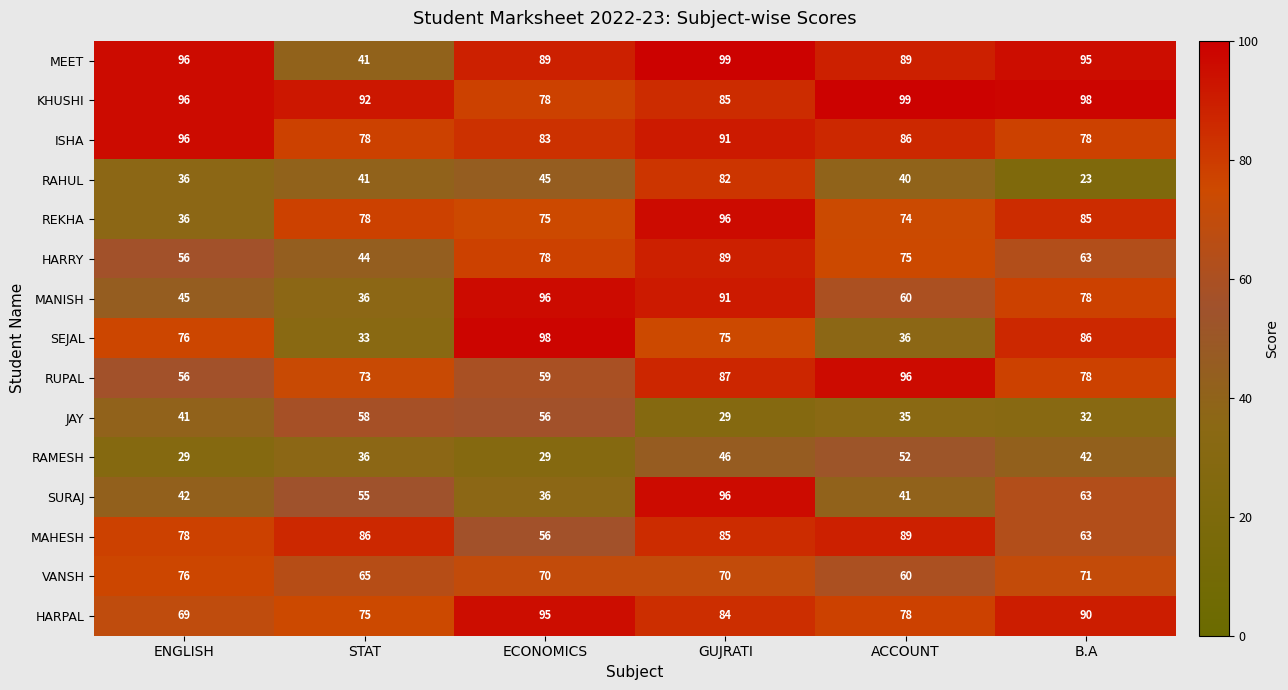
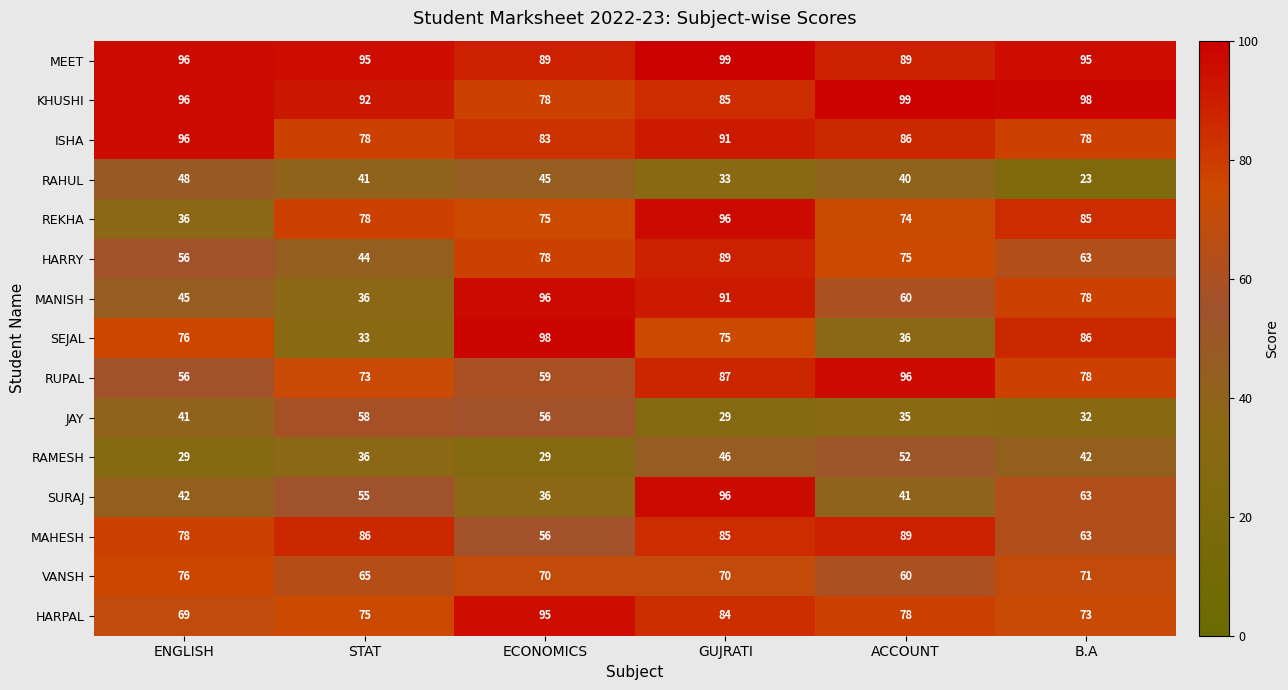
  {
    "MEET": {
      "ENGLISH": 96,
-     "STAT": 41,
+     "STAT": 95,
      "ECONOMICS": 89,
      "GUJRATI": 99,
      "ACCOUNT": 89,
      "B.A": 95
    },
    "KHUSHI": {
      "ENGLISH": 96,
      "STAT": 92,
      "ECONOMICS": 78,
      "GUJRATI": 85,
      "ACCOUNT": 99,
      "B.A": 98
    },
    "ISHA": {
      "ENGLISH": 96,
      "STAT": 78,
      "ECONOMICS": 83,
      "GUJRATI": 91,
      "ACCOUNT": 86,
      "B.A": 78
    },
    "RAHUL": {
-     "ENGLISH": 36,
+     "ENGLISH": 48,
      "STAT": 41,
      "ECONOMICS": 45,
-     "GUJRATI": 82,
+     "GUJRATI": 33,
      "ACCOUNT": 40,
      "B.A": 23
    },
    "REKHA": {
      "ENGLISH": 36,
      "STAT": 78,
      "ECONOMICS": 75,
      "GUJRATI": 96,
      "ACCOUNT": 74,
      "B.A": 85
    },
    "HARRY": {
      "ENGLISH": 56,
      "STAT": 44,
      "ECONOMICS": 78,
      "GUJRATI": 89,
      "ACCOUNT": 75,
      "B.A": 63
    },
    "MANISH": {
      "ENGLISH": 45,
      "STAT": 36,
      "ECONOMICS": 96,
      "GUJRATI": 91,
      "ACCOUNT": 60,
      "B.A": 78
    },
    "SEJAL": {
      "ENGLISH": 76,
      "STAT": 33,
      "ECONOMICS": 98,
      "GUJRATI": 75,
      "ACCOUNT": 36,
      "B.A": 86
    },
    "RUPAL": {
      "ENGLISH": 56,
      "STAT": 73,
      "ECONOMICS": 59,
      "GUJRATI": 87,
      "ACCOUNT": 96,
      "B.A": 78
    },
    "JAY": {
      "ENGLISH": 41,
      "STAT": 58,
      "ECONOMICS": 56,
      "GUJRATI": 29,
      "ACCOUNT": 35,
      "B.A": 32
    },
    "RAMESH": {
      "ENGLISH": 29,
      "STAT": 36,
      "ECONOMICS": 29,
      "GUJRATI": 46,
      "ACCOUNT": 52,
      "B.A": 42
    },
    "SURAJ": {
      "ENGLISH": 42,
      "STAT": 55,
      "ECONOMICS": 36,
      "GUJRATI": 96,
      "ACCOUNT": 41,
      "B.A": 63
    },
    "MAHESH": {
      "ENGLISH": 78,
      "STAT": 86,
      "ECONOMICS": 56,
      "GUJRATI": 85,
      "ACCOUNT": 89,
      "B.A": 63
    },
    "VANSH": {
      "ENGLISH": 76,
      "STAT": 65,
      "ECONOMICS": 70,
      "GUJRATI": 70,
      "ACCOUNT": 60,
      "B.A": 71
    },
    "HARPAL": {
      "ENGLISH": 69,
      "STAT": 75,
      "ECONOMICS": 95,
      "GUJRATI": 84,
      "ACCOUNT": 78,
-     "B.A": 90
+     "B.A": 73
    }
  }
